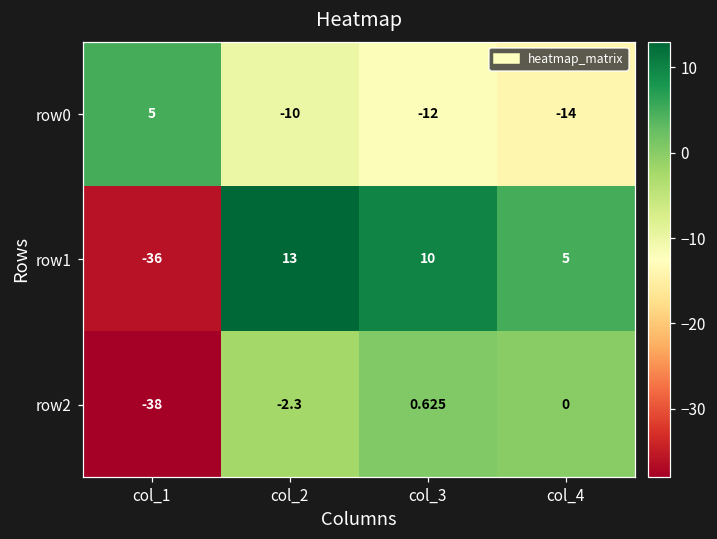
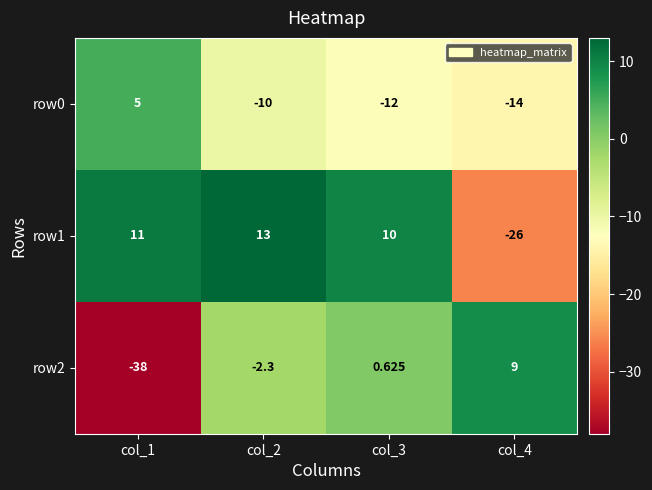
  {
    "row0": {
      "col_1": 5,
      "col_2": -10,
      "col_3": -12,
      "col_4": -14
    },
    "row1": {
-     "col_1": -36,
+     "col_1": 11,
      "col_2": 13,
      "col_3": 10,
-     "col_4": 5
+     "col_4": -26
    },
    "row2": {
      "col_1": -38,
      "col_2": -2.3,
      "col_3": 0.625,
-     "col_4": 0
+     "col_4": 9
    }
  }
